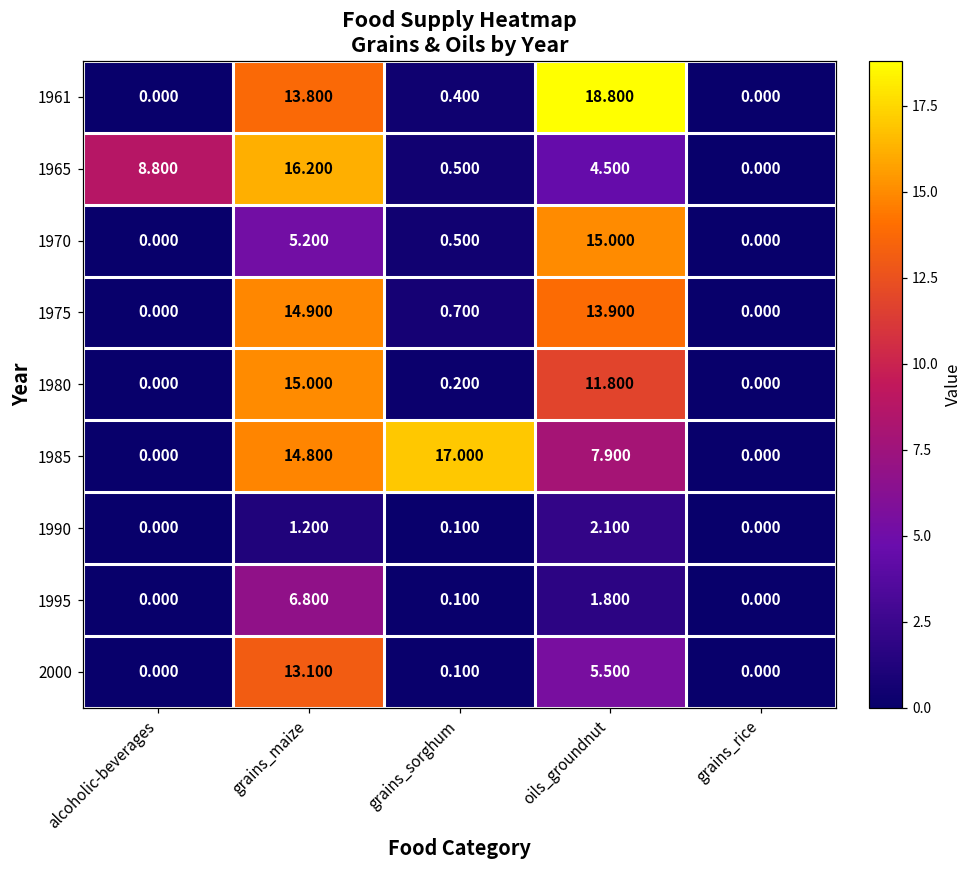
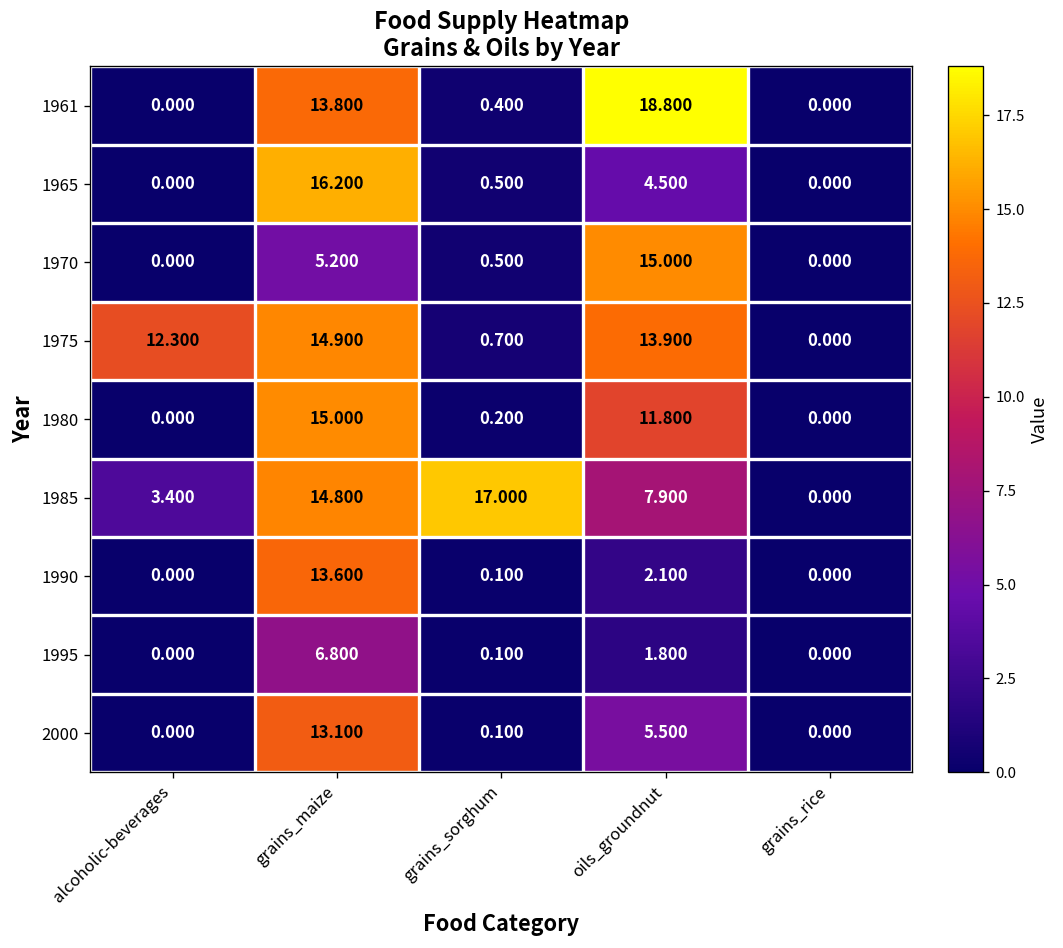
  {
    "1961": {
      "alcoholic-beverages": 0.000,
      "grains_maize": 13.800,
      "grains_sorghum": 0.400,
      "oils_groundnut": 18.800,
      "grains_rice": 0.000
    },
    "1965": {
-     "alcoholic-beverages": 8.800,
+     "alcoholic-beverages": 0.000,
      "grains_maize": 16.200,
      "grains_sorghum": 0.500,
      "oils_groundnut": 4.500,
      "grains_rice": 0.000
    },
    "1970": {
      "alcoholic-beverages": 0.000,
      "grains_maize": 5.200,
      "grains_sorghum": 0.500,
      "oils_groundnut": 15.000,
      "grains_rice": 0.000
    },
    "1975": {
-     "alcoholic-beverages": 0.000,
+     "alcoholic-beverages": 12.300,
      "grains_maize": 14.900,
      "grains_sorghum": 0.700,
      "oils_groundnut": 13.900,
      "grains_rice": 0.000
    },
    "1980": {
      "alcoholic-beverages": 0.000,
      "grains_maize": 15.000,
      "grains_sorghum": 0.200,
      "oils_groundnut": 11.800,
      "grains_rice": 0.000
    },
    "1985": {
-     "alcoholic-beverages": 0.000,
+     "alcoholic-beverages": 3.400,
      "grains_maize": 14.800,
      "grains_sorghum": 17.000,
      "oils_groundnut": 7.900,
      "grains_rice": 0.000
    },
    "1990": {
      "alcoholic-beverages": 0.000,
-     "grains_maize": 1.200,
+     "grains_maize": 13.600,
      "grains_sorghum": 0.100,
      "oils_groundnut": 2.100,
      "grains_rice": 0.000
    },
    "1995": {
      "alcoholic-beverages": 0.000,
      "grains_maize": 6.800,
      "grains_sorghum": 0.100,
      "oils_groundnut": 1.800,
      "grains_rice": 0.000
    },
    "2000": {
      "alcoholic-beverages": 0.000,
      "grains_maize": 13.100,
      "grains_sorghum": 0.100,
      "oils_groundnut": 5.500,
      "grains_rice": 0.000
    }
  }
